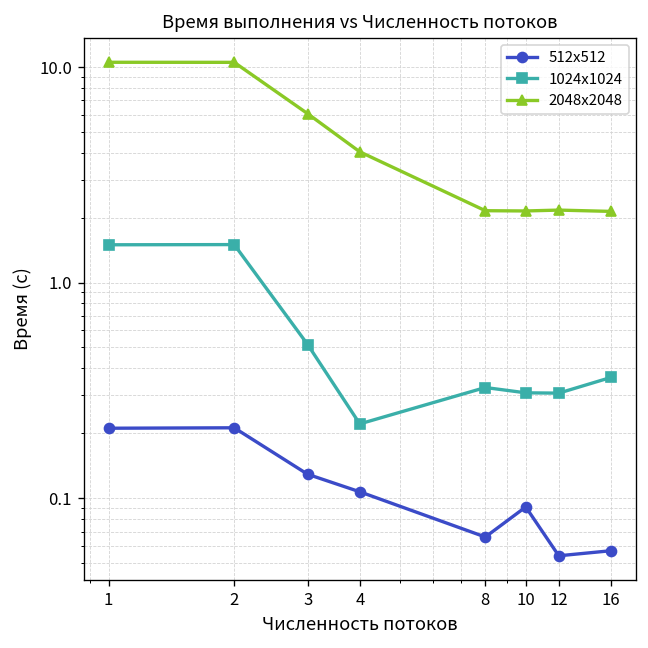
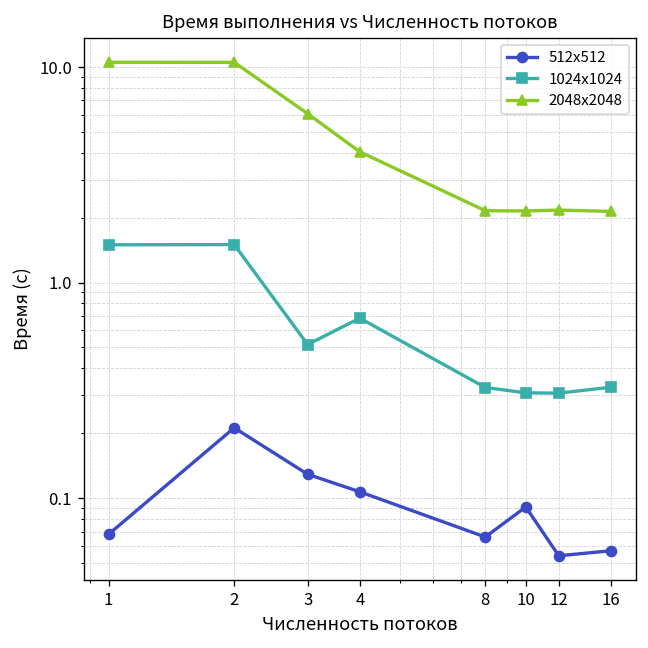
  {
    "512x512": {
-     "1": 0.21,
+     "1": 0.068,
      "2": 0.21,
      "3": 0.13,
      "4": 0.11,
      "8": 0.066,
      "10": 0.09,
      "12": 0.054,
      "16": 0.057
    },
    "1024x1024": {
      "1": 1.5,
      "2": 1.5,
      "3": 0.52,
-     "4": 0.22,
+     "4": 0.68,
      "8": 0.33,
      "10": 0.31,
      "12": 0.31,
-     "16": 0.36
+     "16": 0.33
    },
    "2048x2048": {
      "1": 11,
      "2": 11,
      "3": 6.1,
      "4": 4.0,
      "8": 2.2,
      "10": 2.2,
      "12": 2.2,
      "16": 2.1
    }
  }
